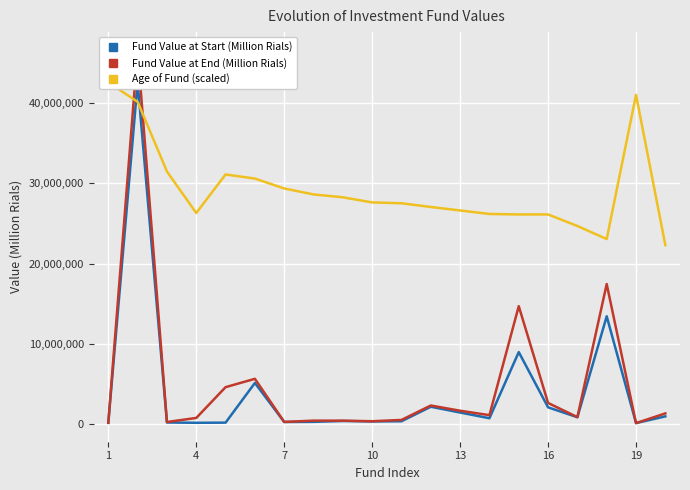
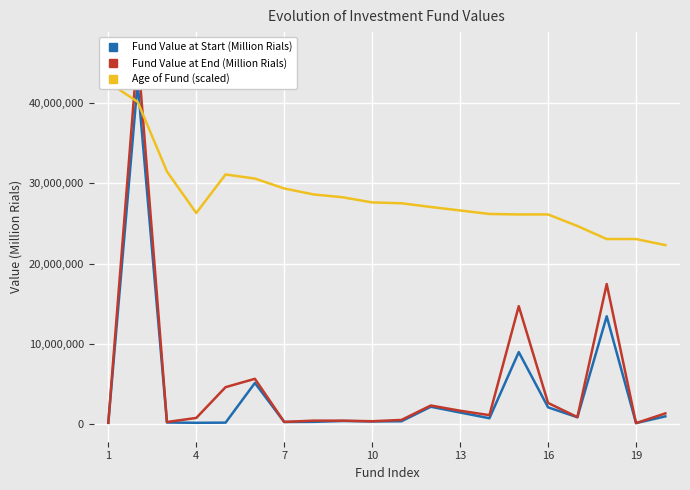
  {
    "Fund Value at Start (Million Rials)": {
      "4": "0",
      "16": "2,000,000"
    },
    "Fund Value at End (Million Rials)": {
      "4": "1,000,000",
      "16": "3,000,000"
    },
    "Age of Fund (scaled)": {
      "4": "26,000,000",
      "7": "29,000,000",
      "10": "28,000,000",
      "13": "27,000,000",
      "16": "26,000,000",
-     "19": "41,000,000"
+     "19": "23,000,000"
    }
  }
